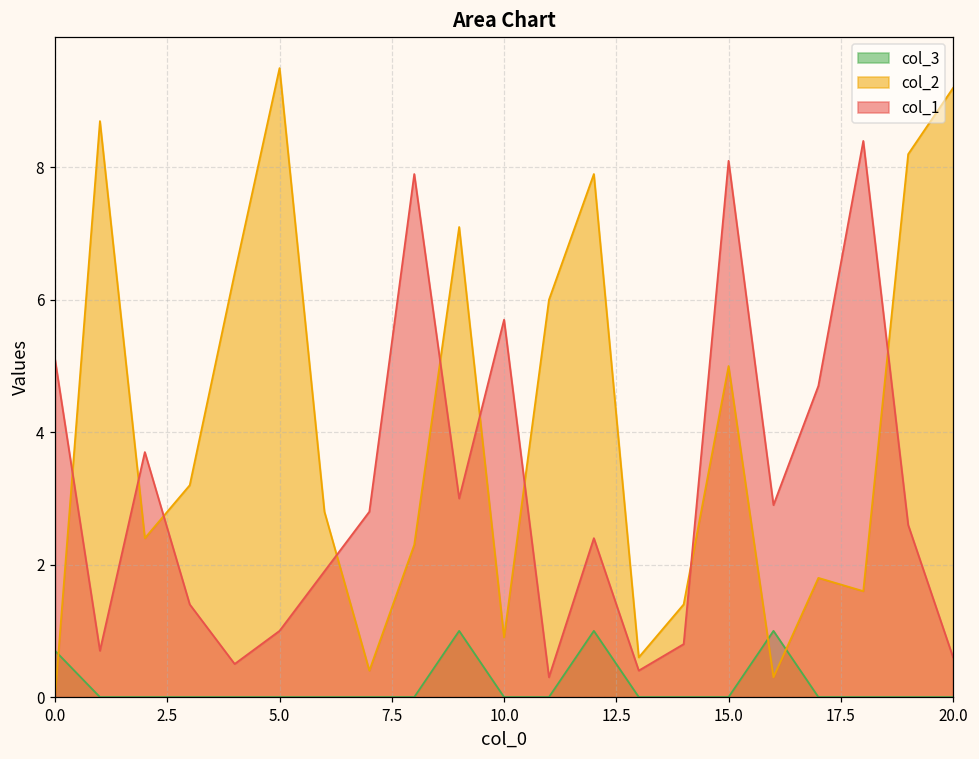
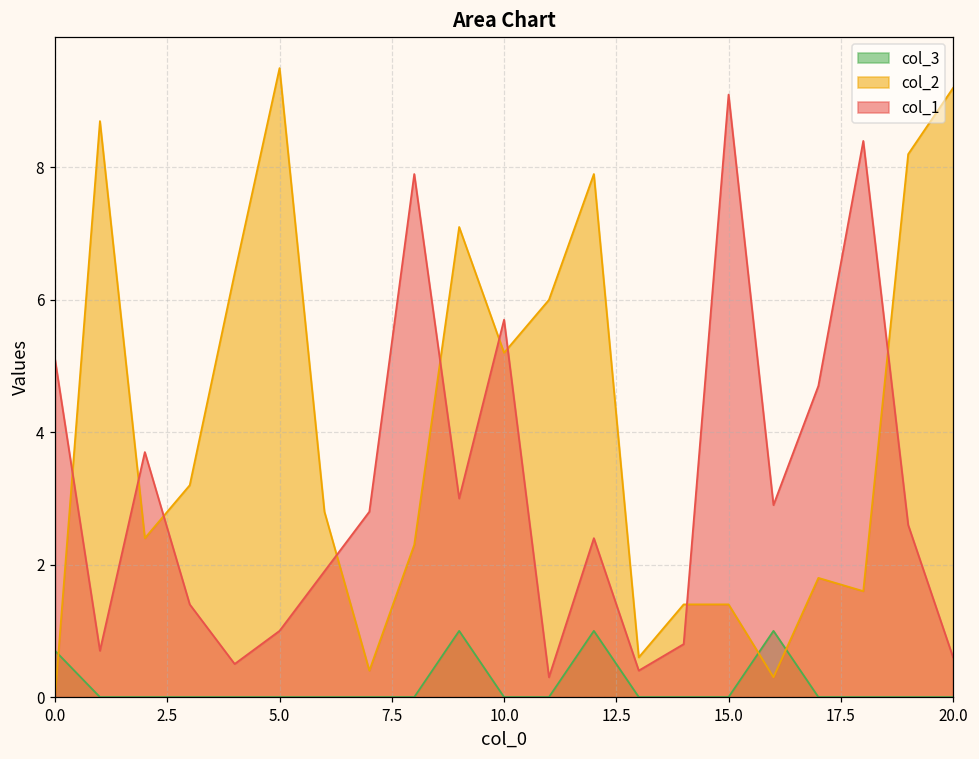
  {
    "col_3": {
      "0.0": 0.7,
      "5.0": 0.0,
      "10.0": 0.0,
      "15.0": 0.0,
      "20.0": 0.0
    },
    "col_2": {
      "0.0": 0.0,
      "5.0": 9.5,
-     "10.0": 0.9,
-     "15.0": 5.0,
+     "10.0": 5.2,
+     "15.0": 1.4,
      "20.0": 9.2
    },
    "col_1": {
      "0.0": 5.1,
      "5.0": 1.0,
      "10.0": 5.7,
-     "15.0": 8.1,
+     "15.0": 9.1,
      "20.0": 0.6
    }
  }
